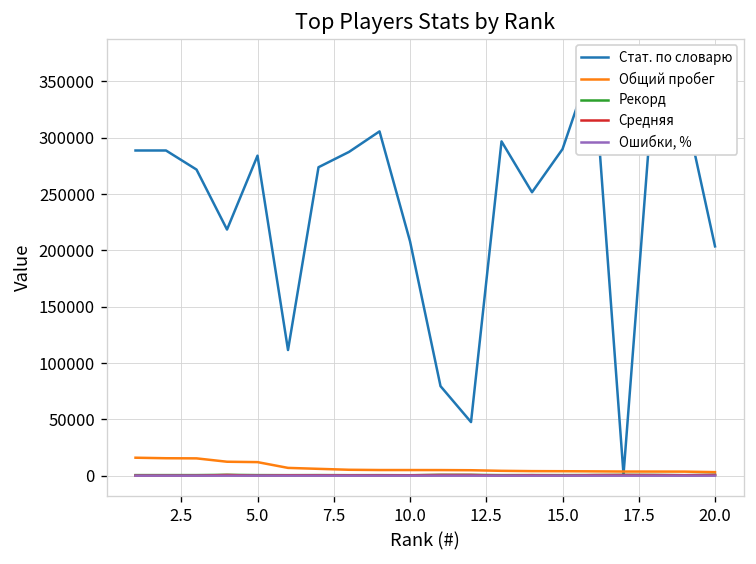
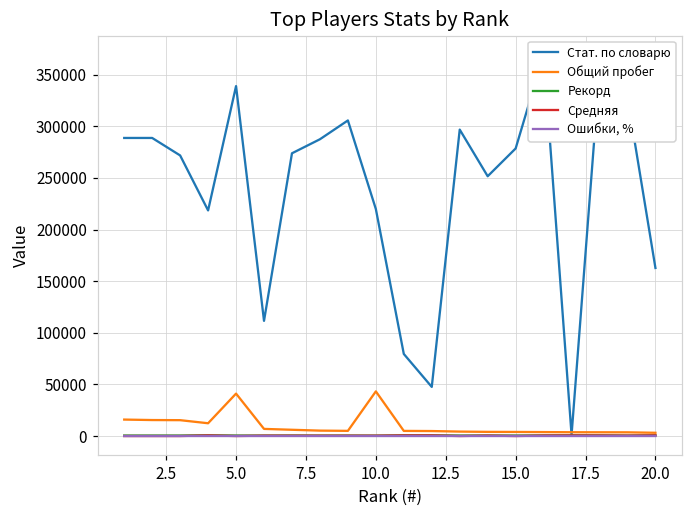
  {
    "Стат. по словарю": {
-     "5.0": 280000,
-     "10.0": 210000,
-     "15.0": 290000,
-     "20.0": 200000
+     "5.0": 340000,
+     "10.0": 220000,
+     "15.0": 280000,
+     "20.0": 160000
    },
    "Общий пробег": {
-     "5.0": 10000,
-     "10.0": 0,
+     "5.0": 40000,
+     "10.0": 40000,
      "15.0": 0
    },
    "Ошибки, %": {
      "5.0": 0,
      "10.0": 0,
      "15.0": 0,
      "20.0": 0
    }
  }
